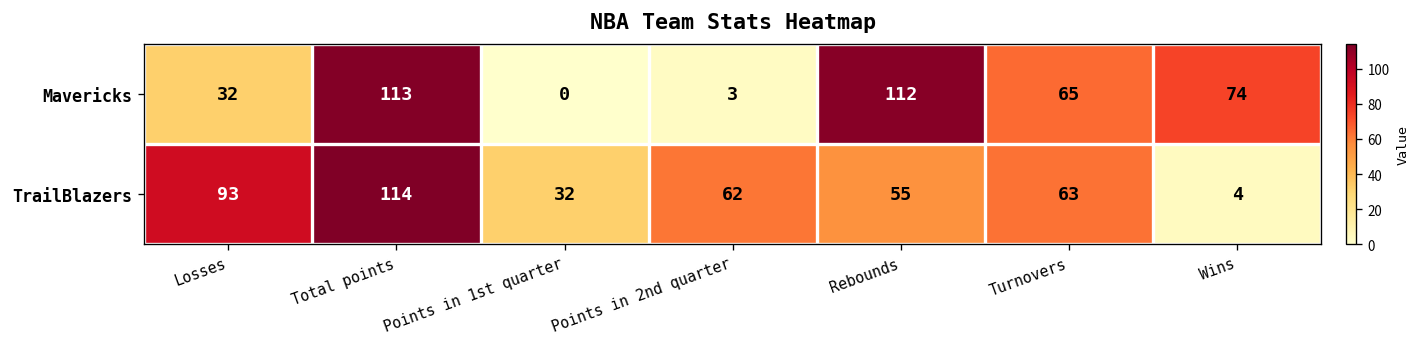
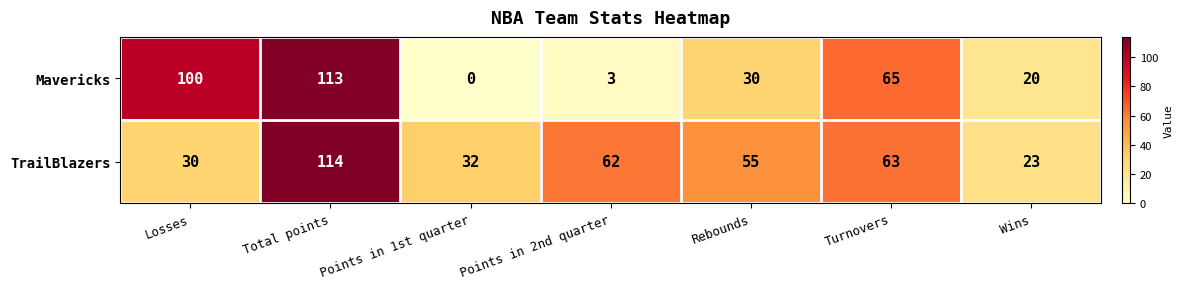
  {
    "Mavericks": {
-     "Losses": 32,
+     "Losses": 100,
      "Total points": 113,
      "Points in 1st quarter": 0,
      "Points in 2nd quarter": 3,
-     "Rebounds": 112,
+     "Rebounds": 30,
      "Turnovers": 65,
-     "Wins": 74
+     "Wins": 20
    },
    "TrailBlazers": {
-     "Losses": 93,
+     "Losses": 30,
      "Total points": 114,
      "Points in 1st quarter": 32,
      "Points in 2nd quarter": 62,
      "Rebounds": 55,
      "Turnovers": 63,
-     "Wins": 4
+     "Wins": 23
    }
  }
